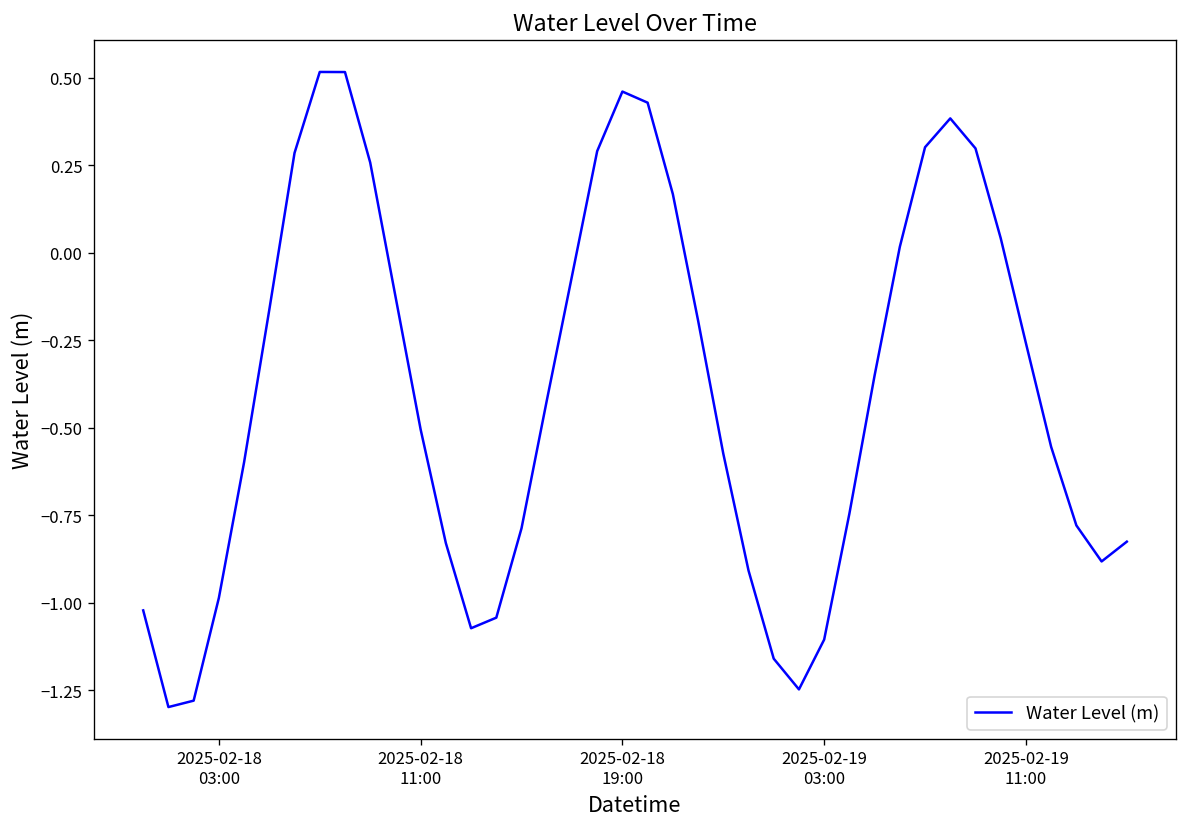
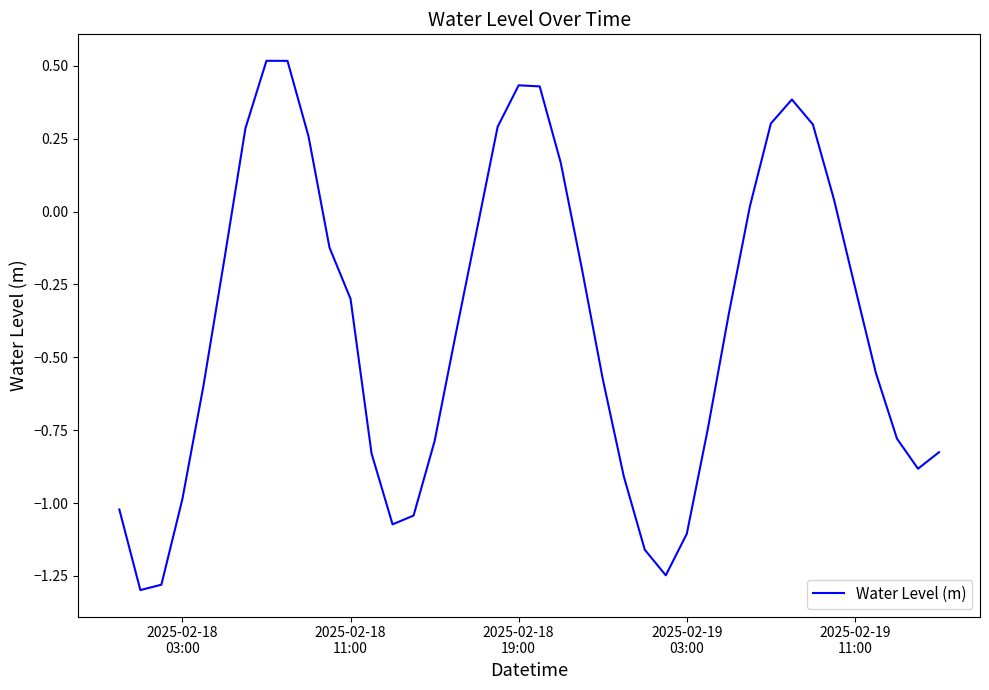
  {
    "2025-02-18 03:00": -0.99,
-   "2025-02-18 11:00": -0.50,
-   "2025-02-18 19:00": 0.46,
+   "2025-02-18 11:00": -0.30,
+   "2025-02-18 19:00": 0.43,
    "2025-02-19 03:00": -1.11,
    "2025-02-19 11:00": -0.26
  }
